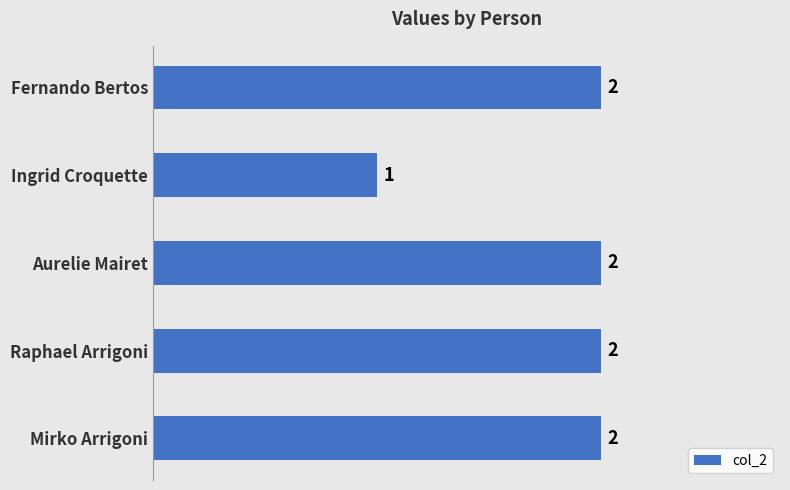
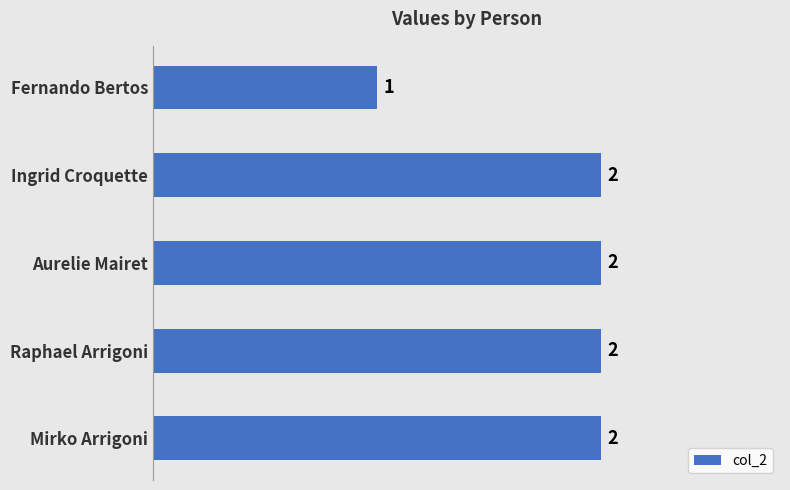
  {
-   "Fernando Bertos": 2,
-   "Ingrid Croquette": 1,
+   "Fernando Bertos": 1,
+   "Ingrid Croquette": 2,
    "Aurelie Mairet": 2,
    "Raphael Arrigoni": 2,
    "Mirko Arrigoni": 2
  }
